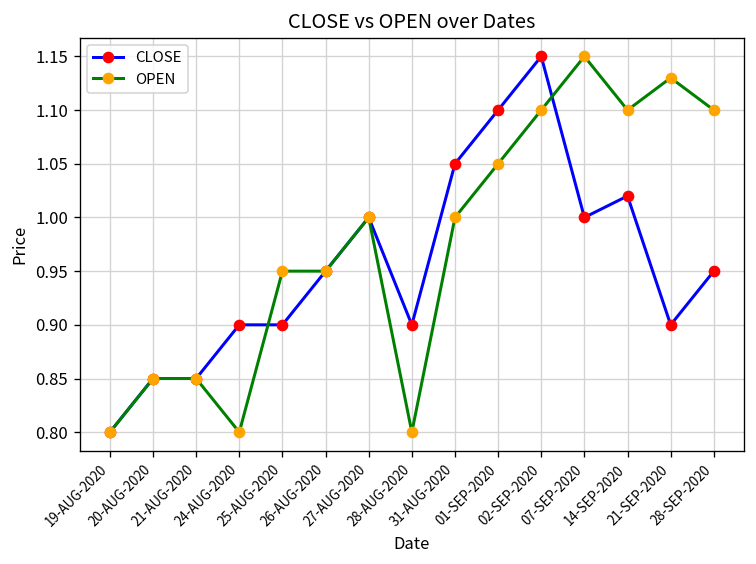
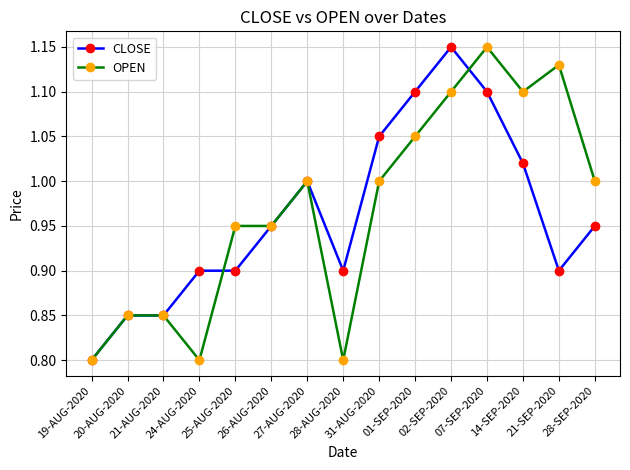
  {
    "CLOSE": {
      "24-AUG-2020": 0.9,
      "25-AUG-2020": 0.9,
      "28-AUG-2020": 0.9,
      "31-AUG-2020": 1.05,
      "01-SEP-2020": 1.1,
      "02-SEP-2020": 1.15,
-     "07-SEP-2020": 1.0,
+     "07-SEP-2020": 1.1,
      "14-SEP-2020": 1.02,
      "21-SEP-2020": 0.9,
      "28-SEP-2020": 0.95
    },
    "OPEN": {
      "24-AUG-2020": 0.8,
      "25-AUG-2020": 0.95,
      "28-AUG-2020": 0.8,
      "31-AUG-2020": 1.0,
      "01-SEP-2020": 1.05,
      "02-SEP-2020": 1.1,
      "07-SEP-2020": 1.15,
      "14-SEP-2020": 1.1,
      "21-SEP-2020": 1.13,
-     "28-SEP-2020": 1.1
+     "28-SEP-2020": 1.0
    }
  }
